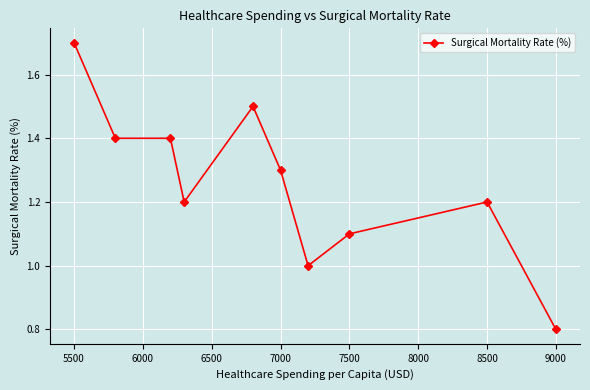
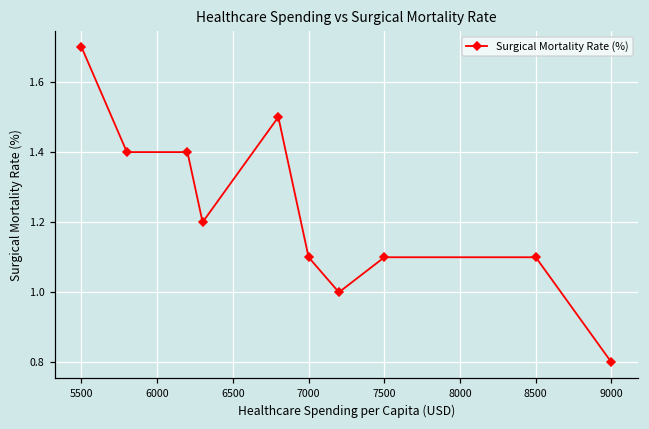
  {
    "5500": 1.7,
-   "7000": 1.3,
+   "7000": 1.1,
    "7500": 1.1,
-   "8500": 1.2,
+   "8500": 1.1,
    "9000": 0.8
  }
